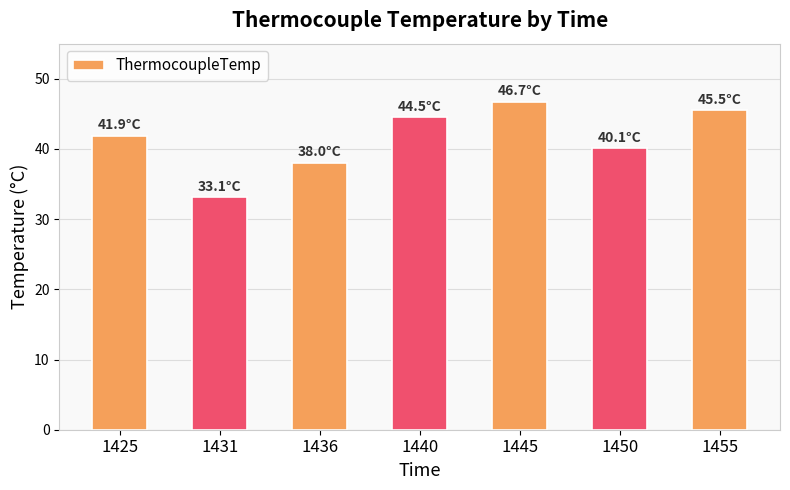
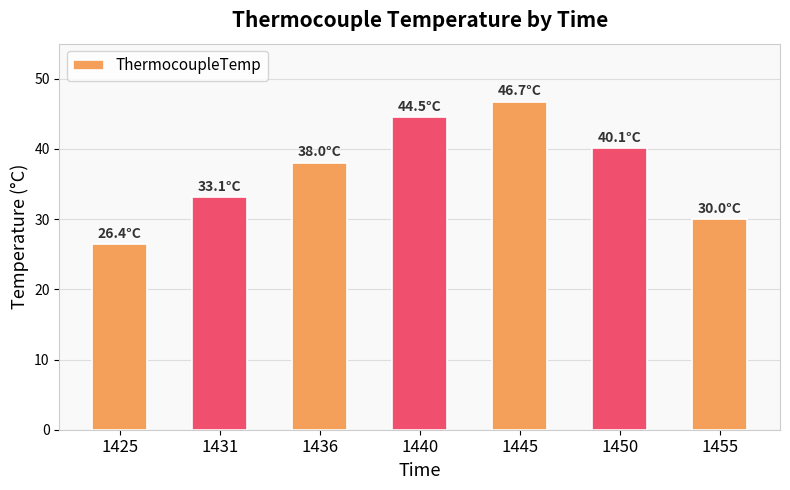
  {
-   "1425": "41.9°C",
+   "1425": "26.4°C",
    "1431": "33.1°C",
    "1436": "38.0°C",
    "1440": "44.5°C",
    "1445": "46.7°C",
    "1450": "40.1°C",
-   "1455": "45.5°C"
+   "1455": "30.0°C"
  }
